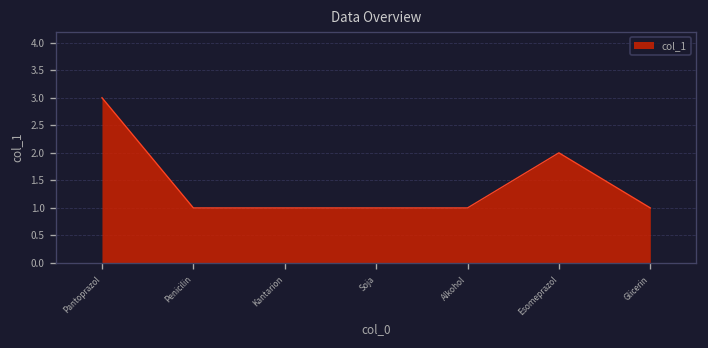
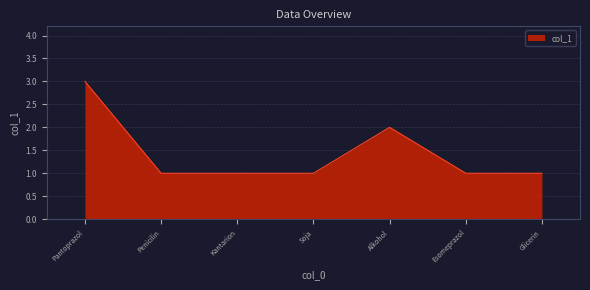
  {
    "Pantoprazol": 3,
    "Penicilin": 1,
    "Kantarion": 1,
    "Soja": 1,
-   "Alkohol": 1,
-   "Esomeprazol": 2,
+   "Alkohol": 2,
+   "Esomeprazol": 1,
    "Glicerin": 1
  }
